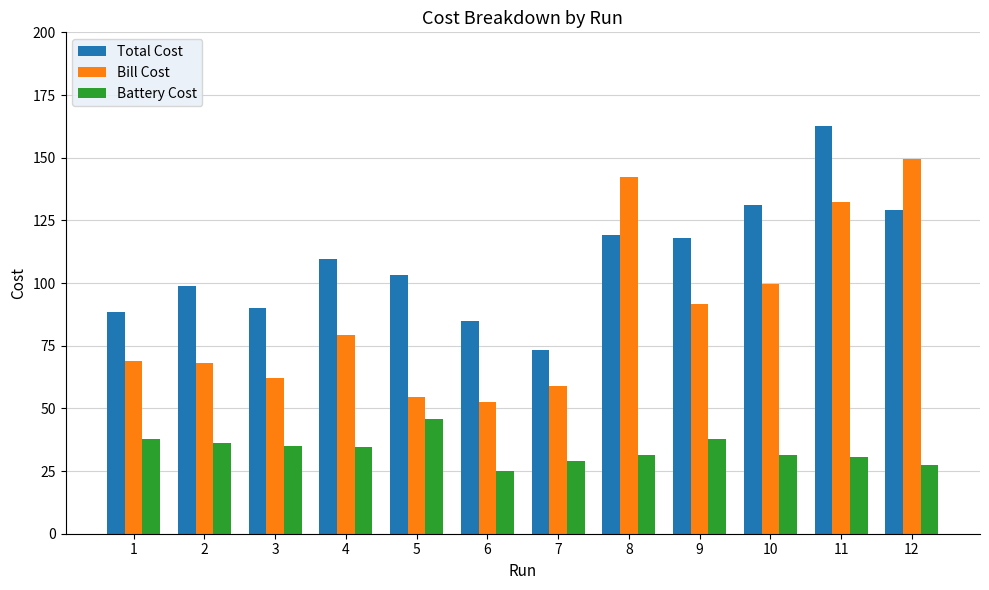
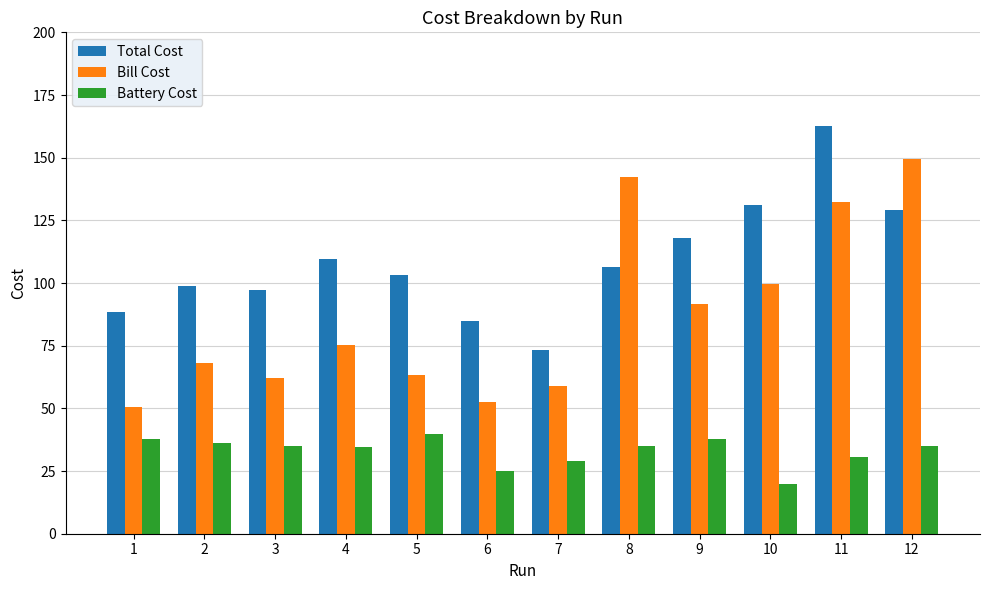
  {
    "Total Cost": {
      "1": 89,
      "2": 99,
-     "3": 90,
+     "3": 97,
      "4": 110,
      "5": 103,
      "6": 85,
      "7": 73,
-     "8": 119,
+     "8": 106,
      "9": 118,
      "10": 131,
      "11": 163,
      "12": 129
    },
    "Bill Cost": {
-     "1": 69,
+     "1": 51,
      "2": 68,
      "3": 62,
-     "4": 79,
-     "5": 55,
+     "4": 75,
+     "5": 63,
      "6": 52,
      "7": 59,
      "8": 142,
      "9": 92,
      "10": 100,
      "11": 132,
      "12": 150
    },
    "Battery Cost": {
      "1": 38,
      "2": 36,
      "3": 35,
      "4": 35,
-     "5": 46,
+     "5": 40,
      "6": 25,
      "7": 29,
-     "8": 31,
+     "8": 35,
      "9": 38,
-     "10": 31,
+     "10": 20,
      "11": 30,
-     "12": 27
+     "12": 35
    }
  }
